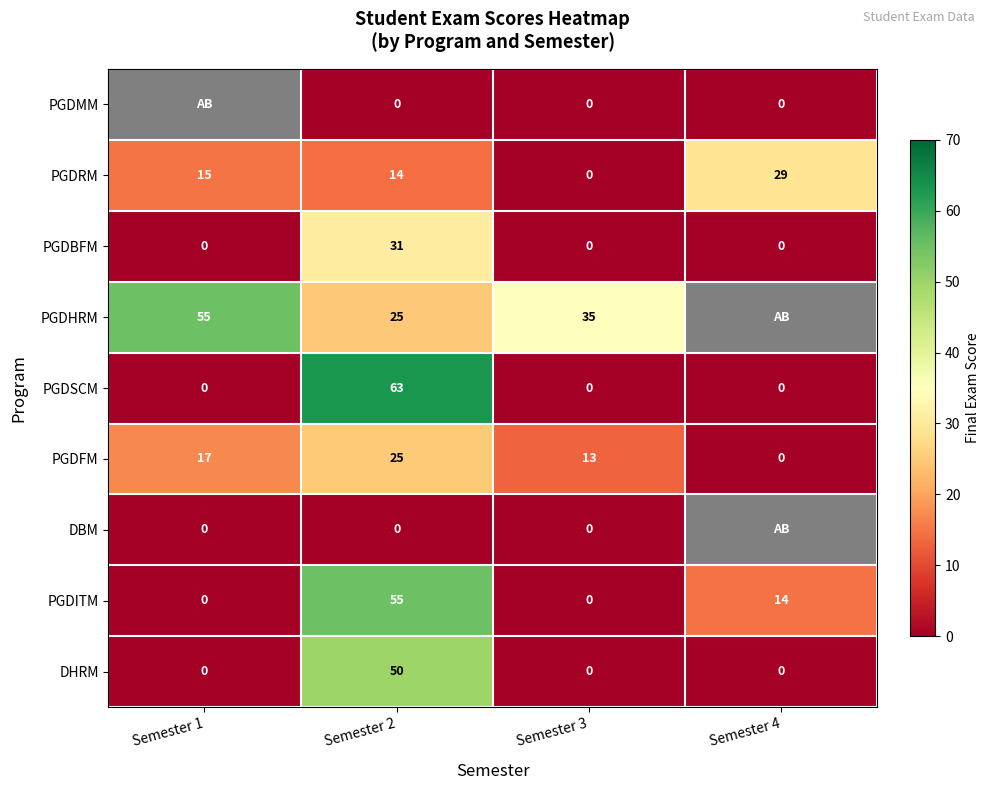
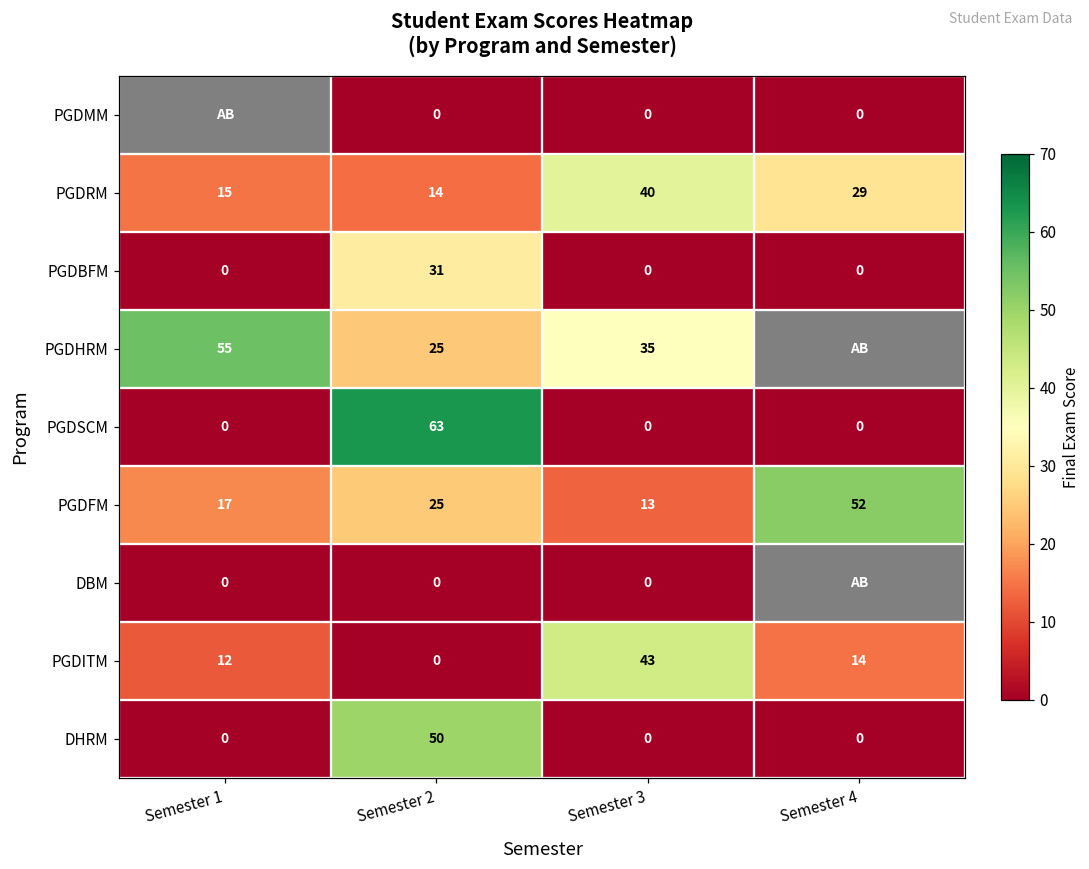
  {
    "PGDMM": {
      "Semester 2": 0,
      "Semester 3": 0,
      "Semester 4": 0
    },
    "PGDRM": {
      "Semester 1": 15,
      "Semester 2": 14,
-     "Semester 3": 0,
+     "Semester 3": 40,
      "Semester 4": 29
    },
    "PGDBFM": {
      "Semester 1": 0,
      "Semester 2": 31,
      "Semester 3": 0,
      "Semester 4": 0
    },
    "PGDHRM": {
      "Semester 1": 55,
      "Semester 2": 25,
      "Semester 3": 35
    },
    "PGDSCM": {
      "Semester 1": 0,
      "Semester 2": 63,
      "Semester 3": 0,
      "Semester 4": 0
    },
    "PGDFM": {
      "Semester 1": 17,
      "Semester 2": 25,
      "Semester 3": 13,
-     "Semester 4": 0
+     "Semester 4": 52
    },
    "DBM": {
      "Semester 1": 0,
      "Semester 2": 0,
      "Semester 3": 0
    },
    "PGDITM": {
-     "Semester 1": 0,
-     "Semester 2": 55,
-     "Semester 3": 0,
+     "Semester 1": 12,
+     "Semester 2": 0,
+     "Semester 3": 43,
      "Semester 4": 14
    },
    "DHRM": {
      "Semester 1": 0,
      "Semester 2": 50,
      "Semester 3": 0,
      "Semester 4": 0
    }
  }
